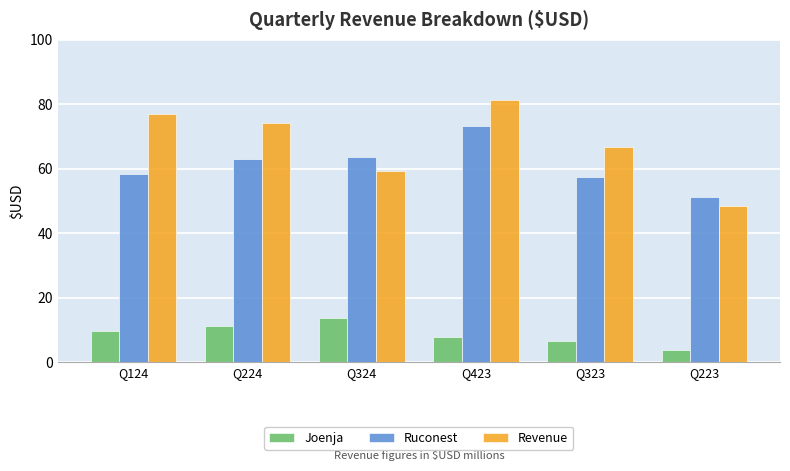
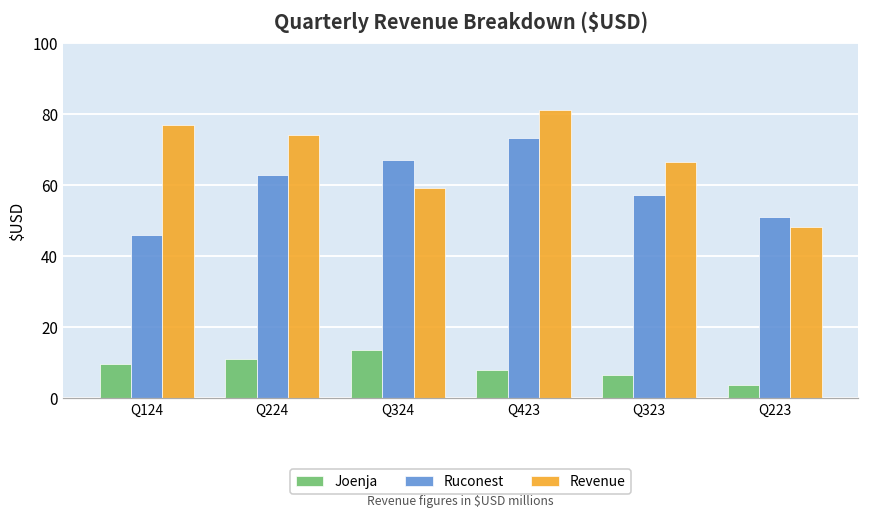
  {
    "Joenja": {
      "Q124": 10,
      "Q224": 11,
      "Q324": 14,
      "Q423": 8,
      "Q323": 7,
      "Q223": 4
    },
    "Ruconest": {
-     "Q124": 58,
+     "Q124": 46,
      "Q224": 63,
-     "Q324": 64,
+     "Q324": 67,
      "Q423": 73,
      "Q323": 57,
      "Q223": 51
    },
    "Revenue": {
      "Q124": 77,
      "Q224": 74,
      "Q324": 59,
      "Q423": 81,
      "Q323": 67,
      "Q223": 48
    }
  }
